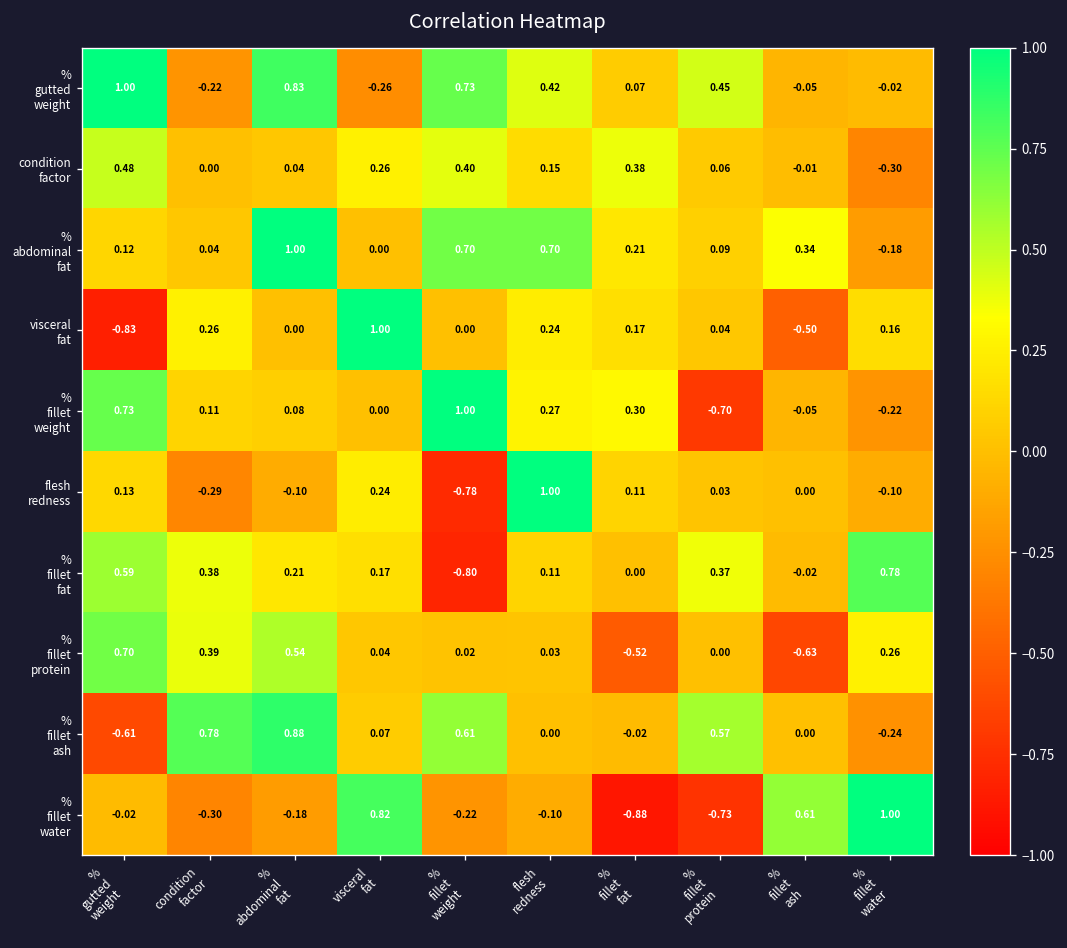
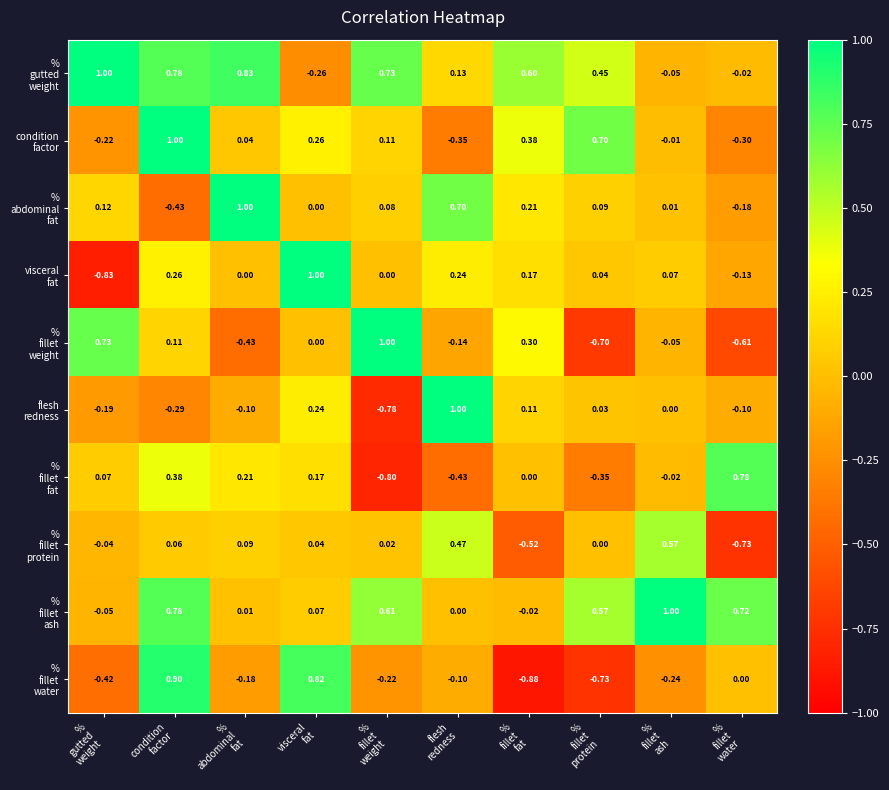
  {
    "% gutted weight": {
      "% gutted weight": 1.00,
-     "condition factor": -0.22,
+     "condition factor": 0.78,
      "% abdominal fat": 0.83,
      "visceral fat": -0.26,
      "% fillet weight": 0.73,
-     "flesh redness": 0.42,
-     "% fillet fat": 0.07,
+     "flesh redness": 0.13,
+     "% fillet fat": 0.60,
      "% fillet protein": 0.45,
      "% fillet ash": -0.05,
      "% fillet water": -0.02
    },
    "condition factor": {
-     "% gutted weight": 0.48,
-     "condition factor": 0.00,
+     "% gutted weight": -0.22,
+     "condition factor": 1.00,
      "% abdominal fat": 0.04,
      "visceral fat": 0.26,
-     "% fillet weight": 0.40,
-     "flesh redness": 0.15,
+     "% fillet weight": 0.11,
+     "flesh redness": -0.35,
      "% fillet fat": 0.38,
-     "% fillet protein": 0.06,
+     "% fillet protein": 0.70,
      "% fillet ash": -0.01,
      "% fillet water": -0.30
    },
    "% abdominal fat": {
      "% gutted weight": 0.12,
-     "condition factor": 0.04,
+     "condition factor": -0.43,
      "% abdominal fat": 1.00,
      "visceral fat": 0.00,
-     "% fillet weight": 0.70,
+     "% fillet weight": 0.08,
      "flesh redness": 0.70,
      "% fillet fat": 0.21,
      "% fillet protein": 0.09,
-     "% fillet ash": 0.34,
+     "% fillet ash": 0.01,
      "% fillet water": -0.18
    },
    "visceral fat": {
      "% gutted weight": -0.83,
      "condition factor": 0.26,
      "% abdominal fat": 0.00,
      "visceral fat": 1.00,
      "% fillet weight": 0.00,
      "flesh redness": 0.24,
      "% fillet fat": 0.17,
      "% fillet protein": 0.04,
-     "% fillet ash": -0.50,
-     "% fillet water": 0.16
+     "% fillet ash": 0.07,
+     "% fillet water": -0.13
    },
    "% fillet weight": {
      "% gutted weight": 0.73,
      "condition factor": 0.11,
-     "% abdominal fat": 0.08,
+     "% abdominal fat": -0.43,
      "visceral fat": 0.00,
      "% fillet weight": 1.00,
-     "flesh redness": 0.27,
+     "flesh redness": -0.14,
      "% fillet fat": 0.30,
      "% fillet protein": -0.70,
      "% fillet ash": -0.05,
-     "% fillet water": -0.22
+     "% fillet water": -0.61
    },
    "flesh redness": {
-     "% gutted weight": 0.13,
+     "% gutted weight": -0.19,
      "condition factor": -0.29,
      "% abdominal fat": -0.10,
      "visceral fat": 0.24,
      "% fillet weight": -0.78,
      "flesh redness": 1.00,
      "% fillet fat": 0.11,
      "% fillet protein": 0.03,
      "% fillet ash": 0.00,
      "% fillet water": -0.10
    },
    "% fillet fat": {
-     "% gutted weight": 0.59,
+     "% gutted weight": 0.07,
      "condition factor": 0.38,
      "% abdominal fat": 0.21,
      "visceral fat": 0.17,
      "% fillet weight": -0.80,
-     "flesh redness": 0.11,
+     "flesh redness": -0.43,
      "% fillet fat": 0.00,
-     "% fillet protein": 0.37,
+     "% fillet protein": -0.35,
      "% fillet ash": -0.02,
      "% fillet water": 0.78
    },
    "% fillet protein": {
-     "% gutted weight": 0.70,
-     "condition factor": 0.39,
-     "% abdominal fat": 0.54,
+     "% gutted weight": -0.04,
+     "condition factor": 0.06,
+     "% abdominal fat": 0.09,
      "visceral fat": 0.04,
      "% fillet weight": 0.02,
-     "flesh redness": 0.03,
+     "flesh redness": 0.47,
      "% fillet fat": -0.52,
      "% fillet protein": 0.00,
-     "% fillet ash": -0.63,
-     "% fillet water": 0.26
+     "% fillet ash": 0.57,
+     "% fillet water": -0.73
    },
    "% fillet ash": {
-     "% gutted weight": -0.61,
+     "% gutted weight": -0.05,
      "condition factor": 0.78,
-     "% abdominal fat": 0.88,
+     "% abdominal fat": 0.01,
      "visceral fat": 0.07,
      "% fillet weight": 0.61,
      "flesh redness": 0.00,
      "% fillet fat": -0.02,
      "% fillet protein": 0.57,
-     "% fillet ash": 0.00,
-     "% fillet water": -0.24
+     "% fillet ash": 1.00,
+     "% fillet water": 0.72
    },
    "% fillet water": {
-     "% gutted weight": -0.02,
-     "condition factor": -0.30,
+     "% gutted weight": -0.42,
+     "condition factor": 0.90,
      "% abdominal fat": -0.18,
      "visceral fat": 0.82,
      "% fillet weight": -0.22,
      "flesh redness": -0.10,
      "% fillet fat": -0.88,
      "% fillet protein": -0.73,
-     "% fillet ash": 0.61,
-     "% fillet water": 1.00
+     "% fillet ash": -0.24,
+     "% fillet water": 0.00
    }
  }
